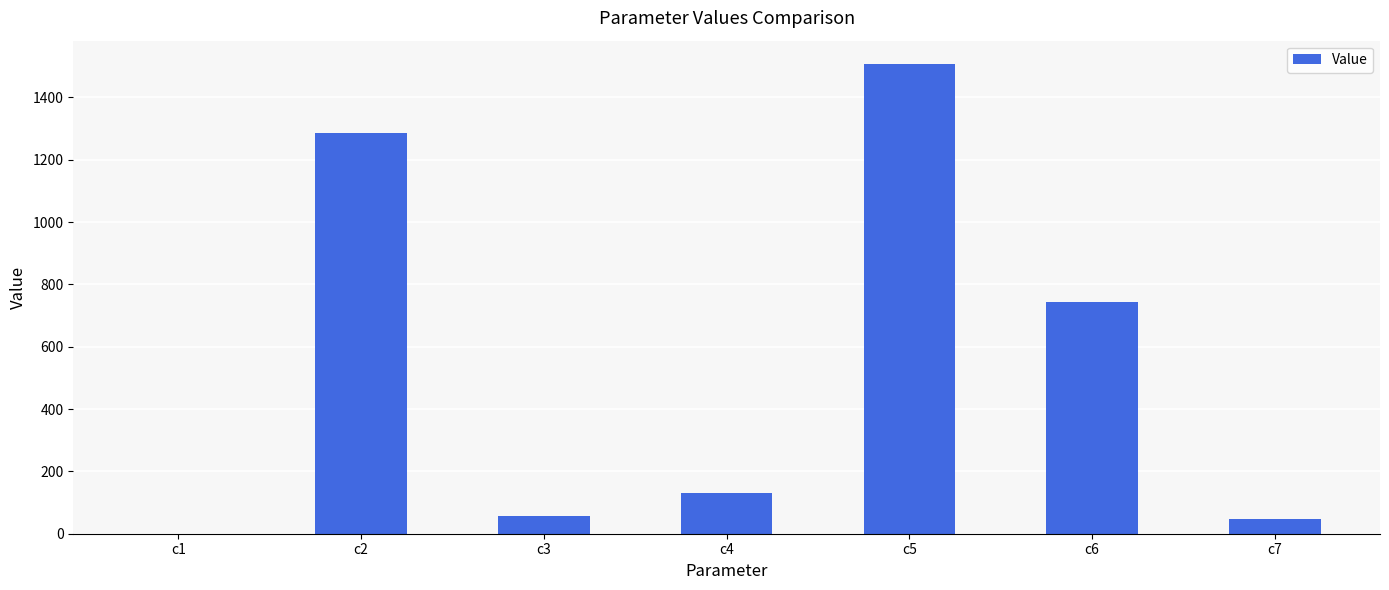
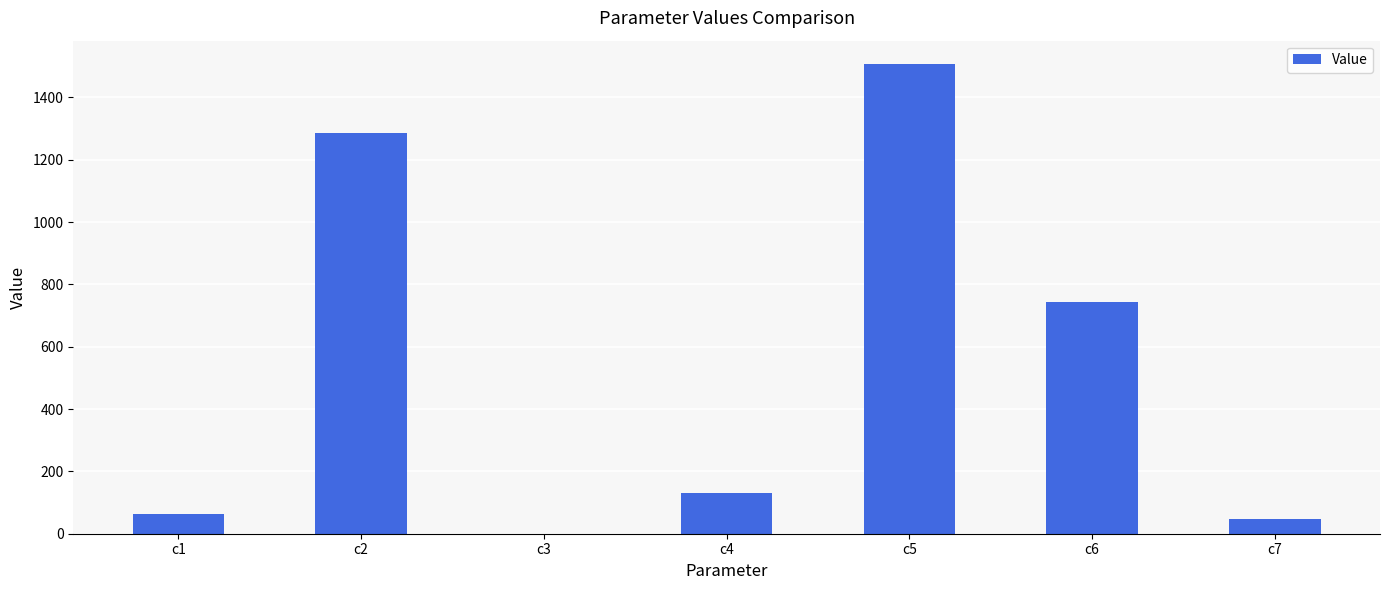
  {
-   "c1": 0,
+   "c1": 60,
    "c2": 1290,
-   "c3": 60,
+   "c3": 0,
    "c4": 130,
    "c5": 1510,
    "c6": 740,
    "c7": 50
  }
